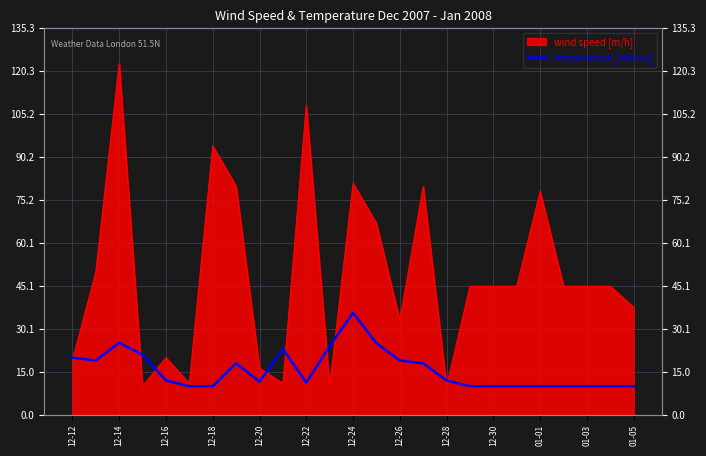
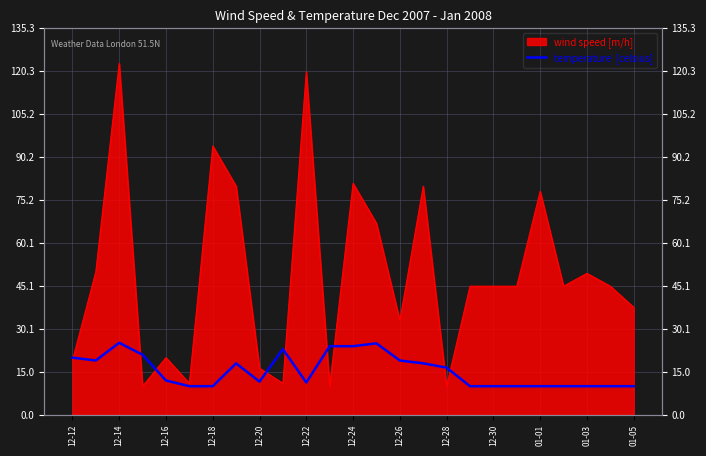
  {
    "wind speed [m/h]": {
      "12-12": 19,
      "12-16": 20,
      "12-18": 94,
      "12-20": 16,
-     "12-22": 108,
+     "12-22": 120,
      "12-24": 81,
      "12-26": 33,
      "12-28": 10,
      "12-30": 45,
      "01-01": 78,
-     "01-03": 45,
+     "01-03": 50,
      "01-05": 38
    },
    "temperature [celsius]": {
      "12-12": 20,
      "12-14": 25,
      "12-16": 12,
      "12-18": 10,
      "12-20": 12,
      "12-22": 11,
-     "12-24": 36,
+     "12-24": 24,
      "12-26": 19,
-     "12-28": 12,
+     "12-28": 17,
      "12-30": 10,
      "01-01": 10,
      "01-03": 10,
      "01-05": 10
    }
  }
